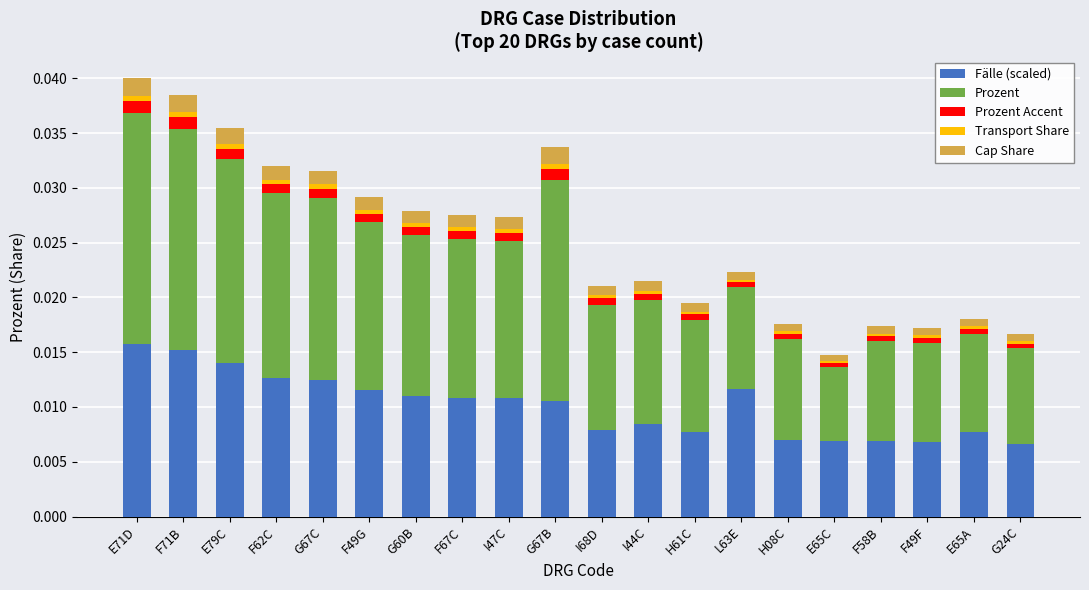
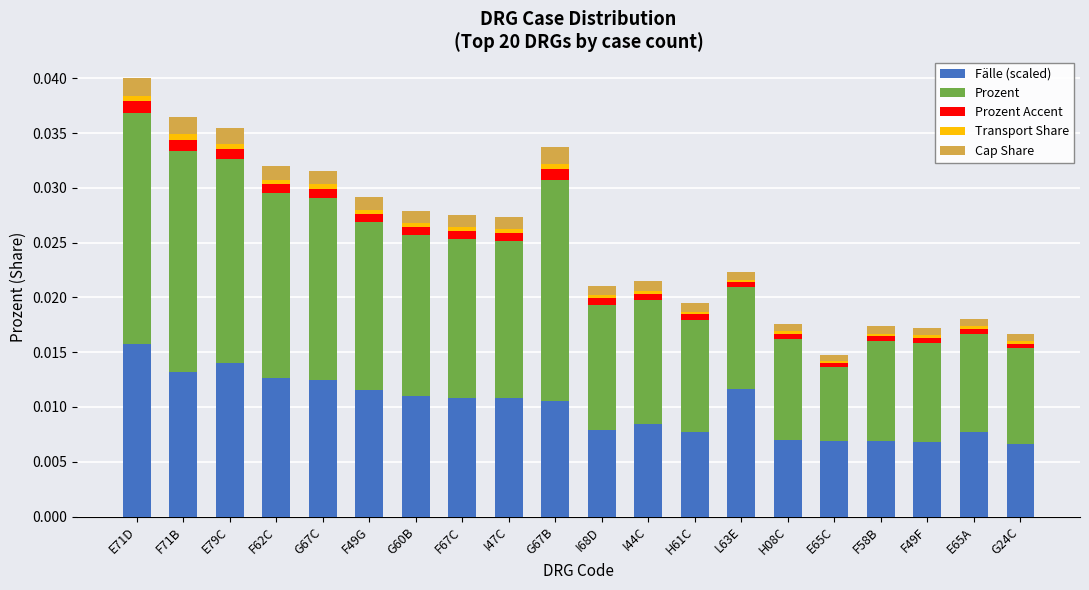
  {
    "Fälle (scaled)": {
      "E71D": 0.0158,
-     "F71B": 0.0152,
+     "F71B": 0.0131,
      "E79C": 0.0140,
      "F62C": 0.0126,
      "G67C": 0.0125,
      "F49G": 0.0115,
      "G60B": 0.0110,
      "F67C": 0.0109,
      "I47C": 0.0108,
      "G67B": 0.0106,
      "I68D": 0.0079,
      "I44C": 0.0085,
      "H61C": 0.0077,
      "L63E": 0.0116,
      "H08C": 0.0070,
      "E65C": 0.0069,
      "F58B": 0.0069,
      "F49F": 0.0068,
      "E65A": 0.0077,
      "G24C": 0.0066
    },
    "Prozent": {
      "E71D": 0.0210,
      "F71B": 0.0202,
      "E79C": 0.0186,
      "F62C": 0.0169,
      "G67C": 0.0166,
      "F49G": 0.0153,
      "G60B": 0.0147,
      "F67C": 0.0145,
      "I47C": 0.0144,
      "G67B": 0.0201,
      "I68D": 0.0115,
      "I44C": 0.0113,
      "H61C": 0.0102,
      "L63E": 0.0093,
      "H08C": 0.0093,
      "E65C": 0.0068,
      "F58B": 0.0092,
      "F49F": 0.0091,
      "E65A": 0.0090,
      "G24C": 0.0088
    },
    "Prozent Accent": {
      "E71D": 0.0011,
      "F71B": 0.0010,
      "E79C": 0.0009,
      "F62C": 0.0008,
      "G67C": 0.0008,
      "F49G": 0.0008,
      "G60B": 0.0007,
      "F67C": 0.0007,
      "I47C": 0.0007,
      "G67B": 0.0010,
      "I68D": 0.0006,
      "I44C": 0.0006,
      "H61C": 0.0005,
      "L63E": 0.0005,
      "H08C": 0.0005,
      "E65C": 0.0003,
      "F58B": 0.0005,
      "F49F": 0.0005,
      "E65A": 0.0004,
      "G24C": 0.0004
    },
    "Transport Share": {
      "E71D": 0.0005,
      "F71B": 0.0005,
      "E79C": 0.0005,
      "F62C": 0.0004,
      "G67C": 0.0004,
      "F49G": 0.0004,
      "G60B": 0.0004,
      "F67C": 0.0004,
      "I47C": 0.0004,
      "G67B": 0.0005,
      "I68D": 0.0003,
      "I44C": 0.0003,
      "H61C": 0.0003,
      "L63E": 0.0002,
      "H08C": 0.0002,
      "F58B": 0.0002
    },
    "Cap Share": {
      "E71D": 0.0016,
      "F71B": 0.0015,
      "E79C": 0.0014,
      "F62C": 0.0013,
      "G67C": 0.0012,
      "F49G": 0.0012,
      "G60B": 0.0011,
      "F67C": 0.0011,
      "I47C": 0.0011,
      "G67B": 0.0015,
      "I68D": 0.0009,
      "I44C": 0.0008,
      "H61C": 0.0008,
      "L63E": 0.0007,
      "H08C": 0.0007,
      "E65C": 0.0005,
      "F58B": 0.0007,
      "F49F": 0.0007,
      "E65A": 0.0007,
      "G24C": 0.0007
    }
  }
